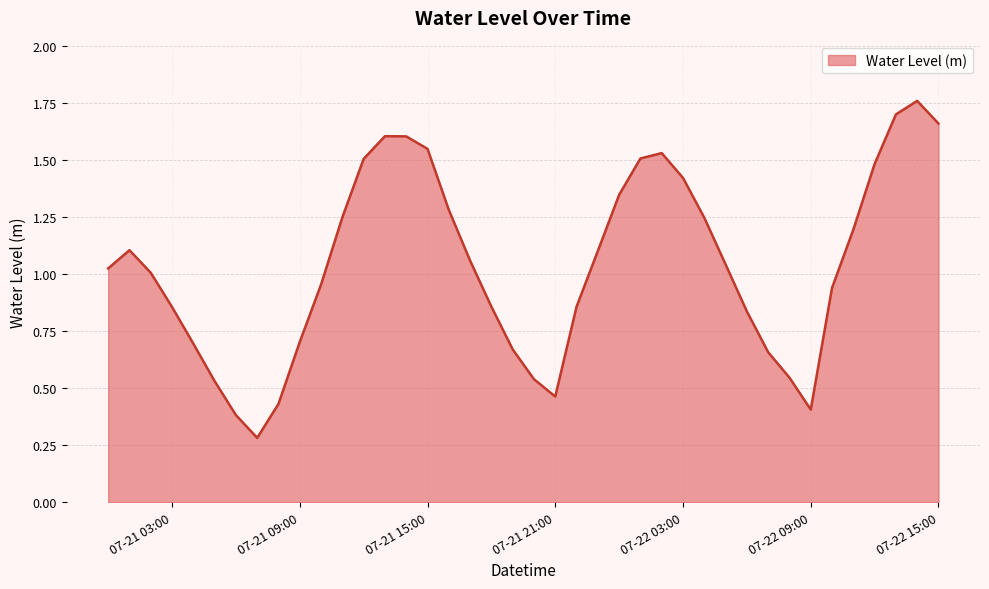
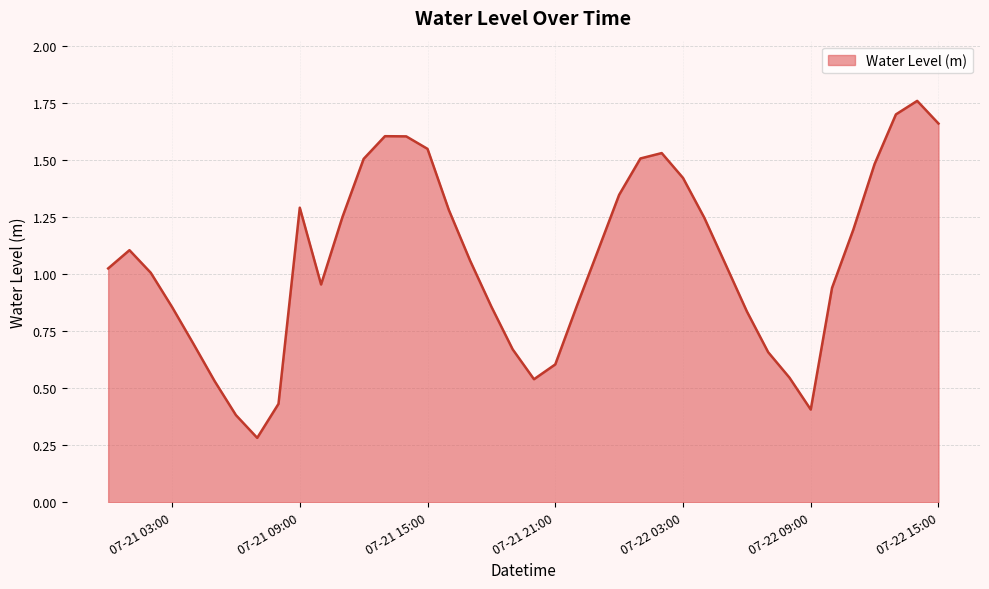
  {
    "07-21 03:00": 0.86,
-   "07-21 09:00": 0.70,
+   "07-21 09:00": 1.29,
    "07-21 15:00": 1.55,
-   "07-21 21:00": 0.46,
+   "07-21 21:00": 0.60,
    "07-22 03:00": 1.42,
    "07-22 09:00": 0.41,
    "07-22 15:00": 1.66
  }
